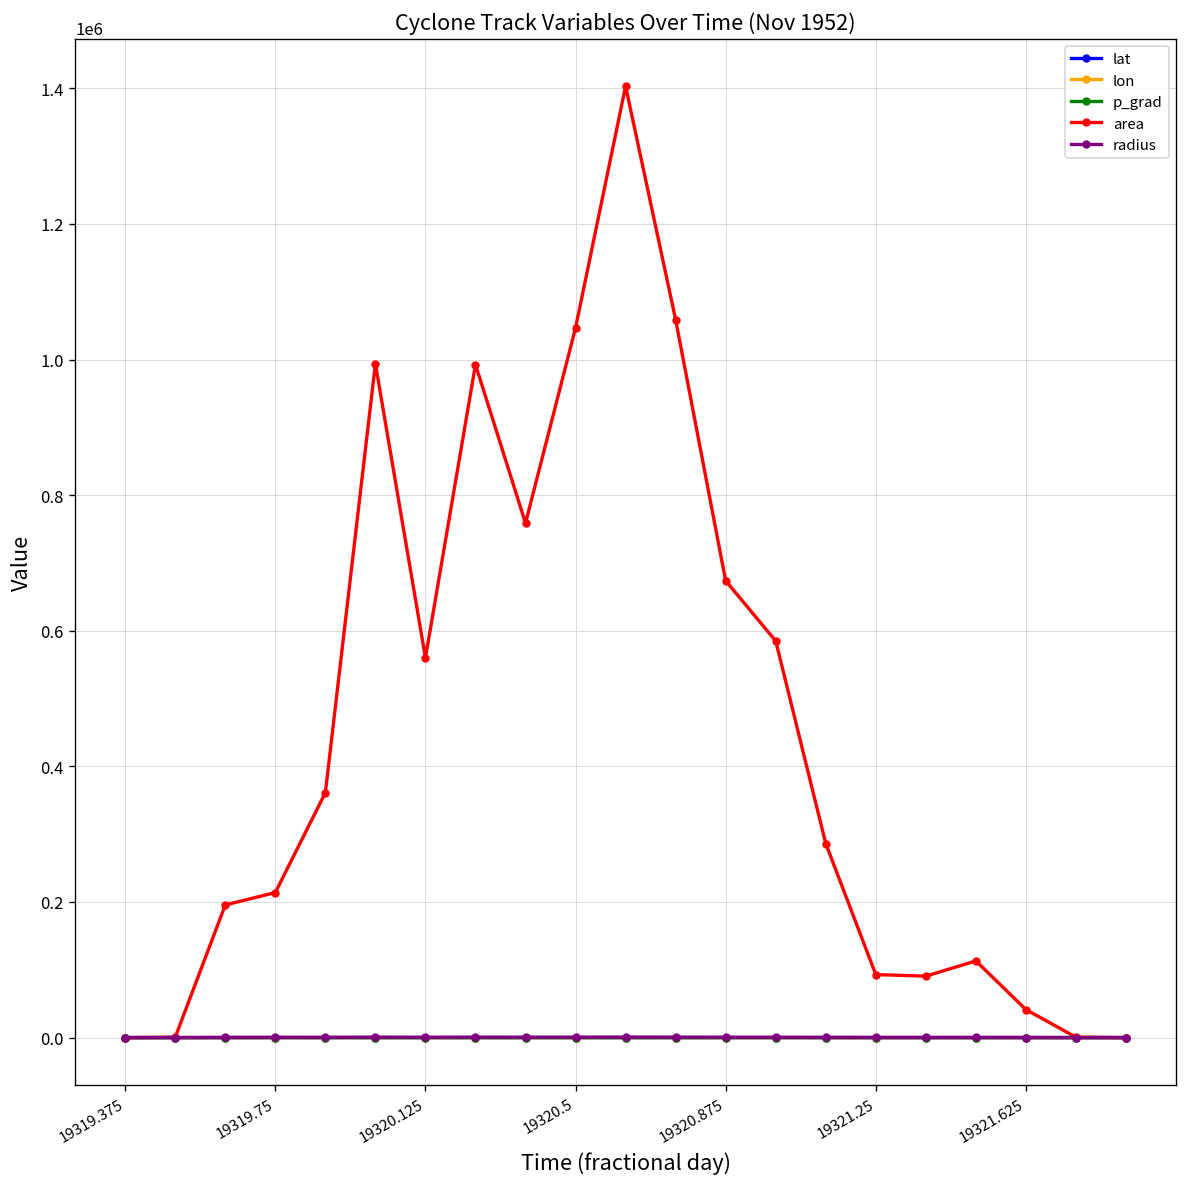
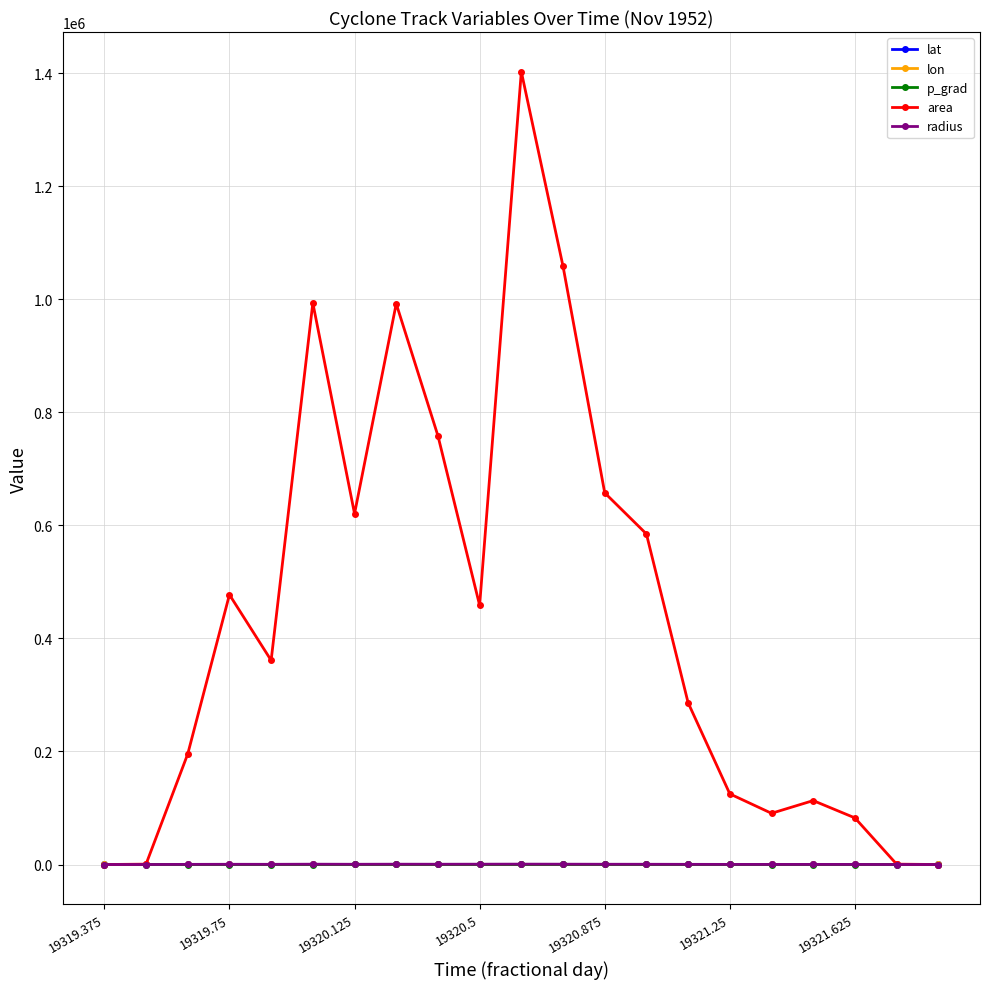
  {
    "area": {
-     "19319.75": 210000,
-     "19320.125": 560000,
-     "19320.5": 1050000,
-     "19320.875": 670000,
-     "19321.25": 90000,
-     "19321.625": 40000
+     "19319.75": 480000,
+     "19320.125": 620000,
+     "19320.5": 460000,
+     "19320.875": 660000,
+     "19321.25": 130000,
+     "19321.625": 80000
    }
  }
